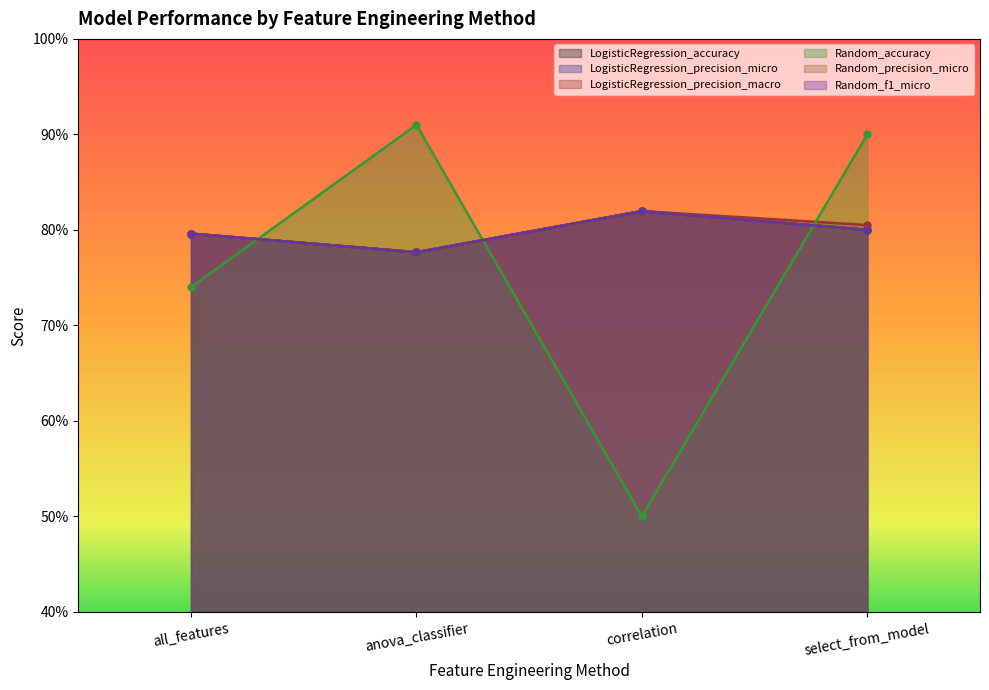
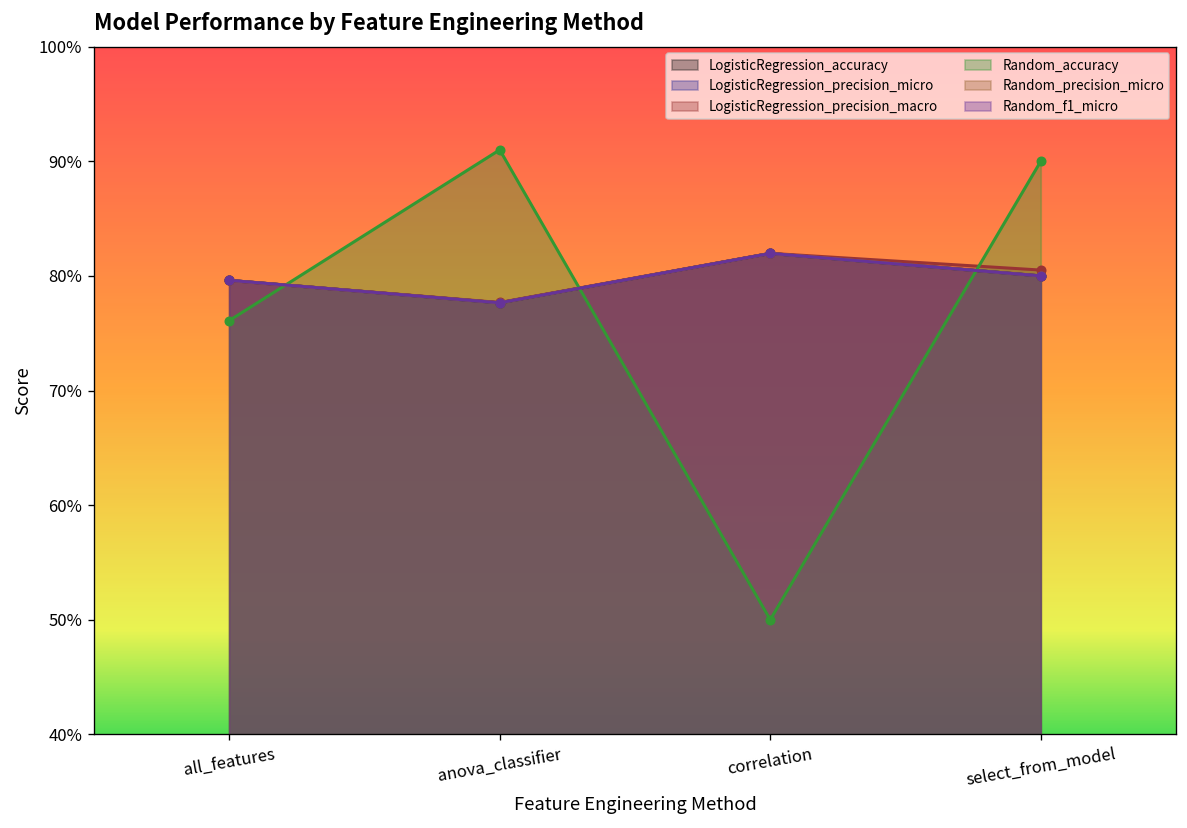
  {
    "Random_accuracy": {
-     "all_features": "74%",
+     "all_features": "76%",
      "anova_classifier": "91%",
      "correlation": "50%",
      "select_from_model": "90%"
    }
  }
